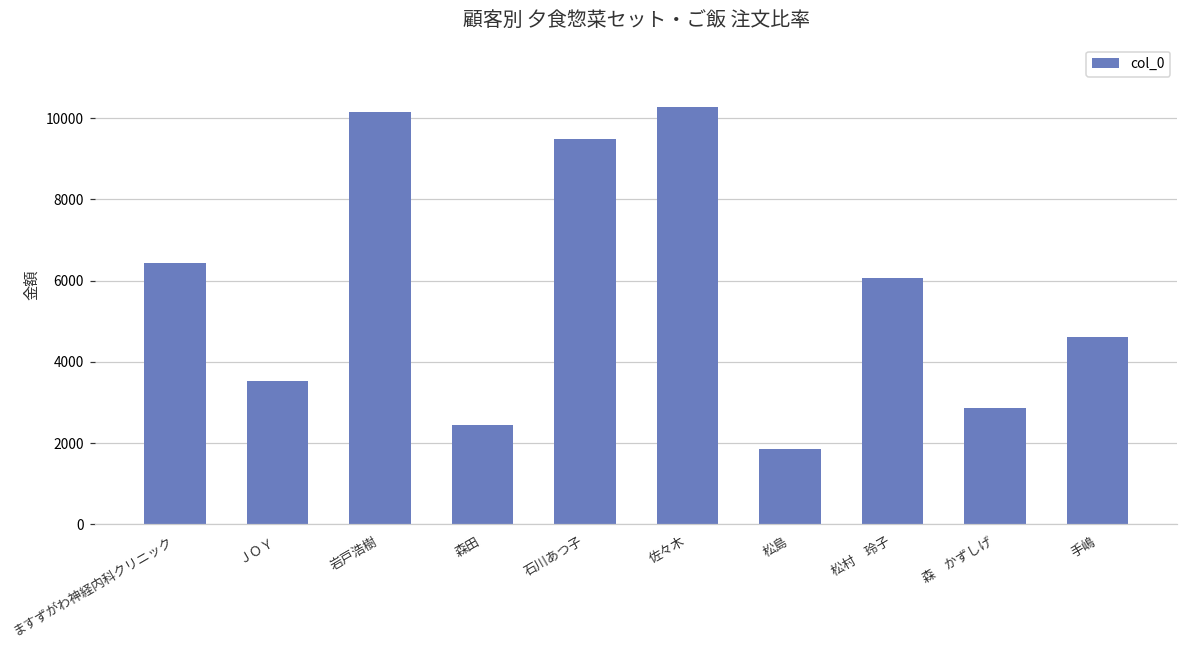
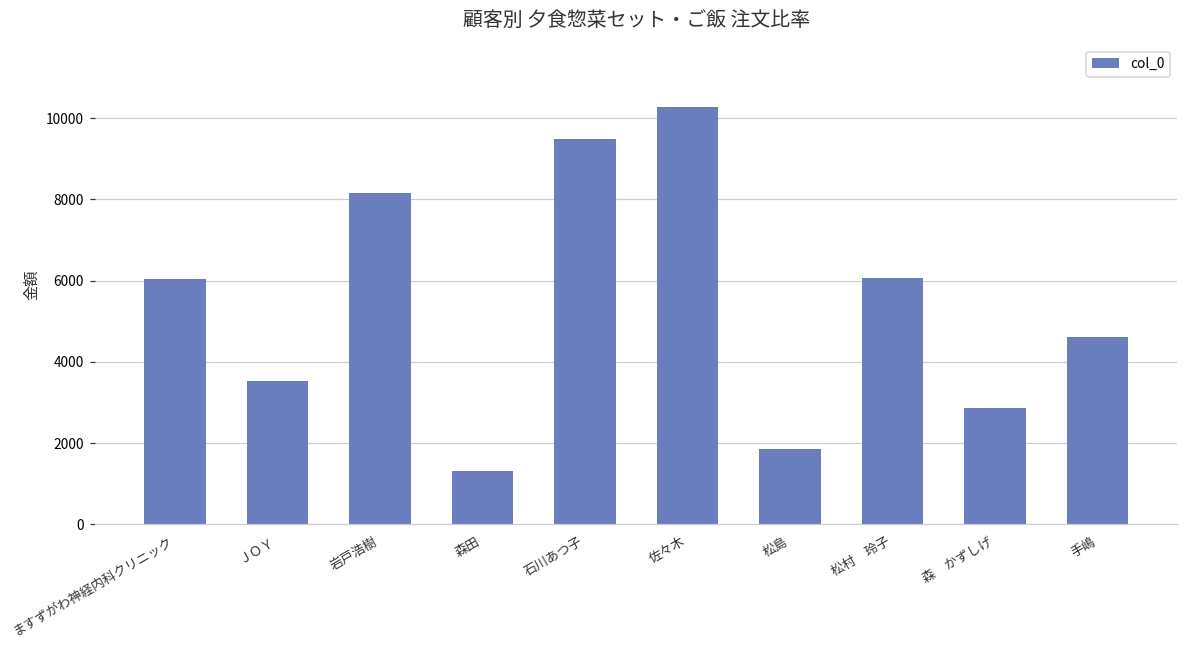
  {
-   "ますずがわ神経内科クリニック": 6400,
+   "ますずがわ神経内科クリニック": 6000,
    "ＪＯＹ": 3500,
-   "岩戸浩樹": 10100,
-   "森田": 2400,
+   "岩戸浩樹": 8200,
+   "森田": 1300,
    "石川あつ子": 9500,
    "佐々木": 10300,
    "松島": 1900,
    "松村 玲子": 6100,
    "森 かずしげ": 2900,
    "手嶋": 4600
  }
